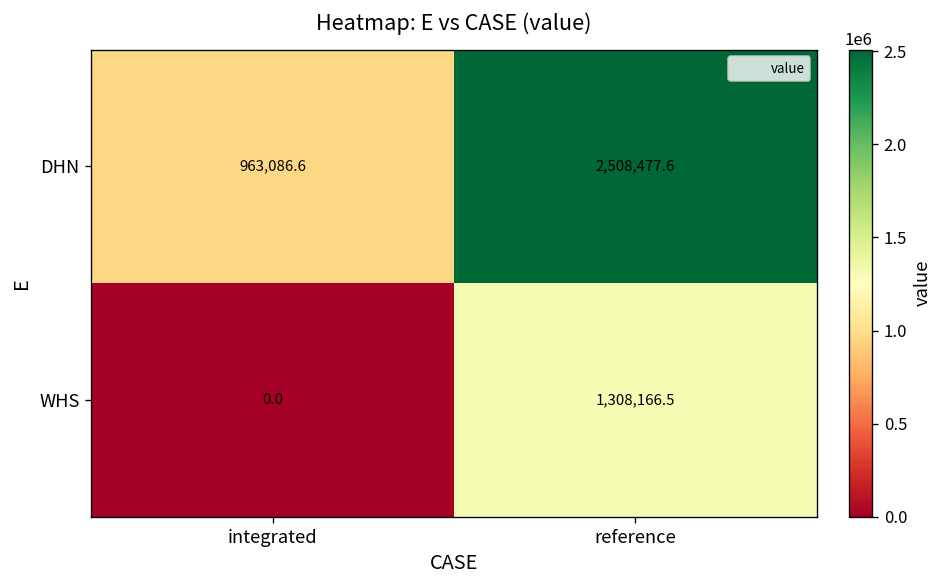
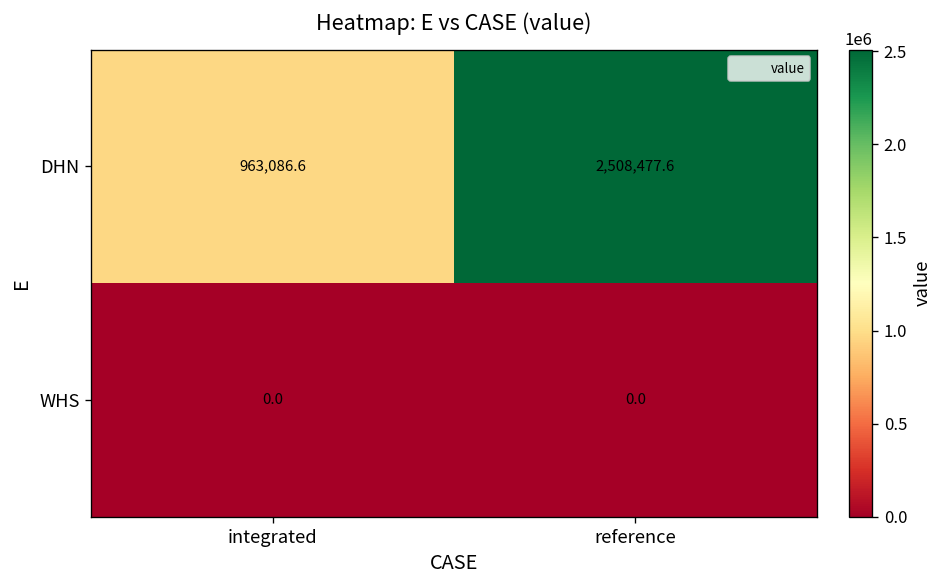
  {
    "DHN": {
      "integrated": "963,086.6",
      "reference": "2,508,477.6"
    },
    "WHS": {
      "integrated": "0.0",
-     "reference": "1,308,166.5"
+     "reference": "0.0"
    }
  }
